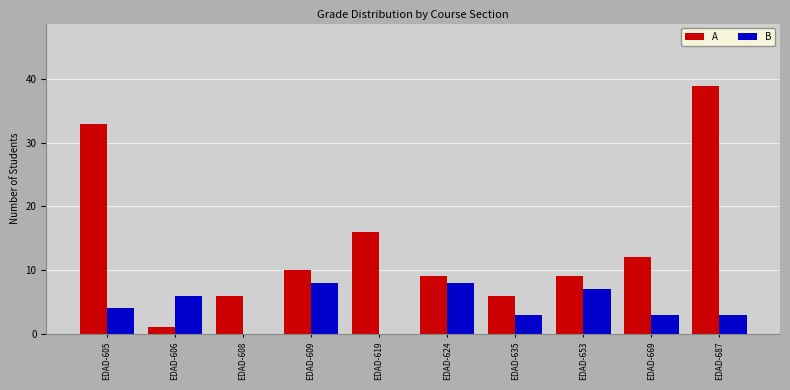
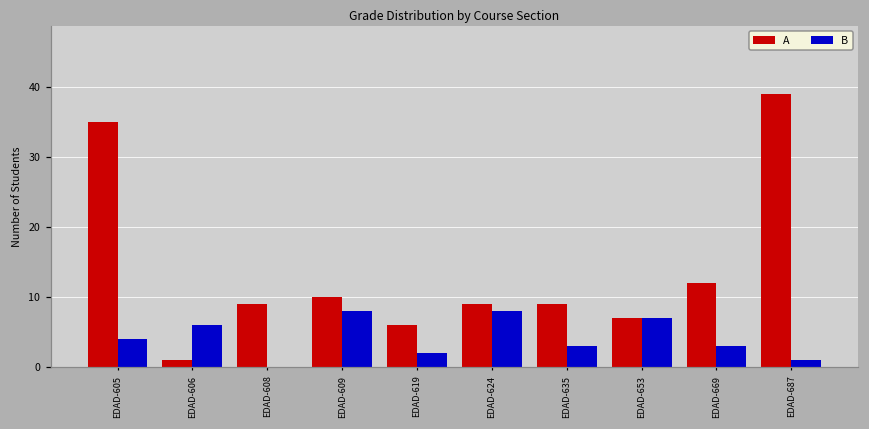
  {
    "A": {
-     "EDAD-605": 33,
+     "EDAD-605": 35,
      "EDAD-606": 1,
-     "EDAD-608": 6,
+     "EDAD-608": 9,
      "EDAD-609": 10,
-     "EDAD-619": 16,
+     "EDAD-619": 6,
      "EDAD-624": 9,
-     "EDAD-635": 6,
-     "EDAD-653": 9,
+     "EDAD-635": 9,
+     "EDAD-653": 7,
      "EDAD-669": 12,
      "EDAD-687": 39
    },
    "B": {
      "EDAD-605": 4,
      "EDAD-606": 6,
      "EDAD-608": 0,
      "EDAD-609": 8,
-     "EDAD-619": 0,
+     "EDAD-619": 2,
      "EDAD-624": 8,
      "EDAD-635": 3,
      "EDAD-653": 7,
      "EDAD-669": 3,
-     "EDAD-687": 3
+     "EDAD-687": 1
    }
  }
